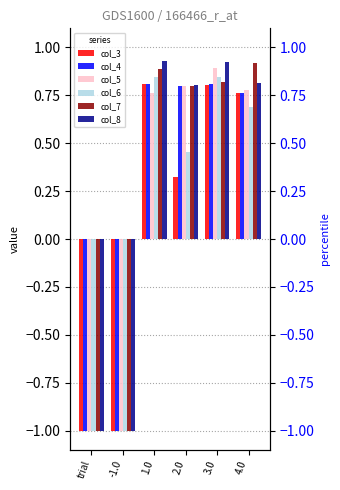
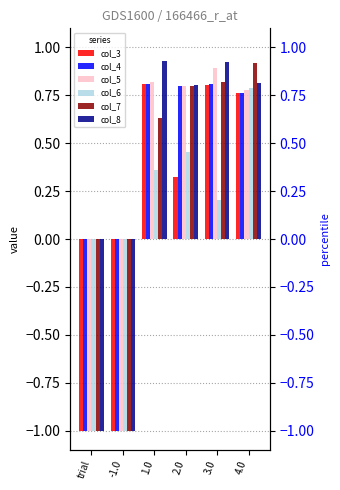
  {
    "col_3": {
      "trial": -1.00,
      "-1.0": -1.00,
      "1.0": 0.81,
      "2.0": 0.32,
      "3.0": 0.80,
      "4.0": 0.76
    },
    "col_4": {
      "trial": -1.00,
      "-1.0": -1.00,
      "1.0": 0.81,
      "2.0": 0.80,
      "3.0": 0.81,
      "4.0": 0.76
    },
    "col_5": {
      "trial": -1.00,
      "-1.0": -1.00,
-     "1.0": 0.76,
+     "1.0": 0.82,
      "2.0": 0.80,
      "3.0": 0.89,
      "4.0": 0.78
    },
    "col_6": {
      "trial": -1.00,
      "-1.0": -1.00,
-     "1.0": 0.85,
+     "1.0": 0.36,
      "2.0": 0.45,
-     "3.0": 0.84,
-     "4.0": 0.69
+     "3.0": 0.20,
+     "4.0": 0.79
    },
    "col_7": {
      "trial": -1.00,
      "-1.0": -1.00,
-     "1.0": 0.89,
+     "1.0": 0.63,
      "2.0": 0.80,
      "3.0": 0.82,
      "4.0": 0.92
    },
    "col_8": {
      "trial": -1.00,
      "-1.0": -1.00,
      "1.0": 0.93,
      "2.0": 0.81,
      "3.0": 0.93,
      "4.0": 0.82
    }
  }
